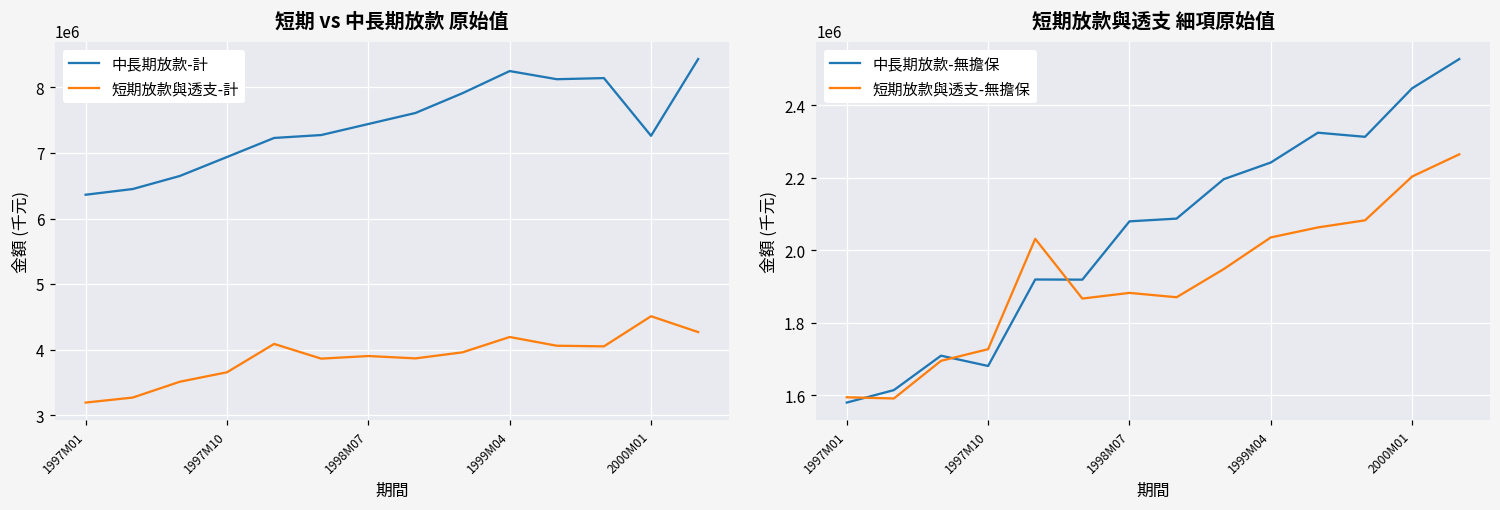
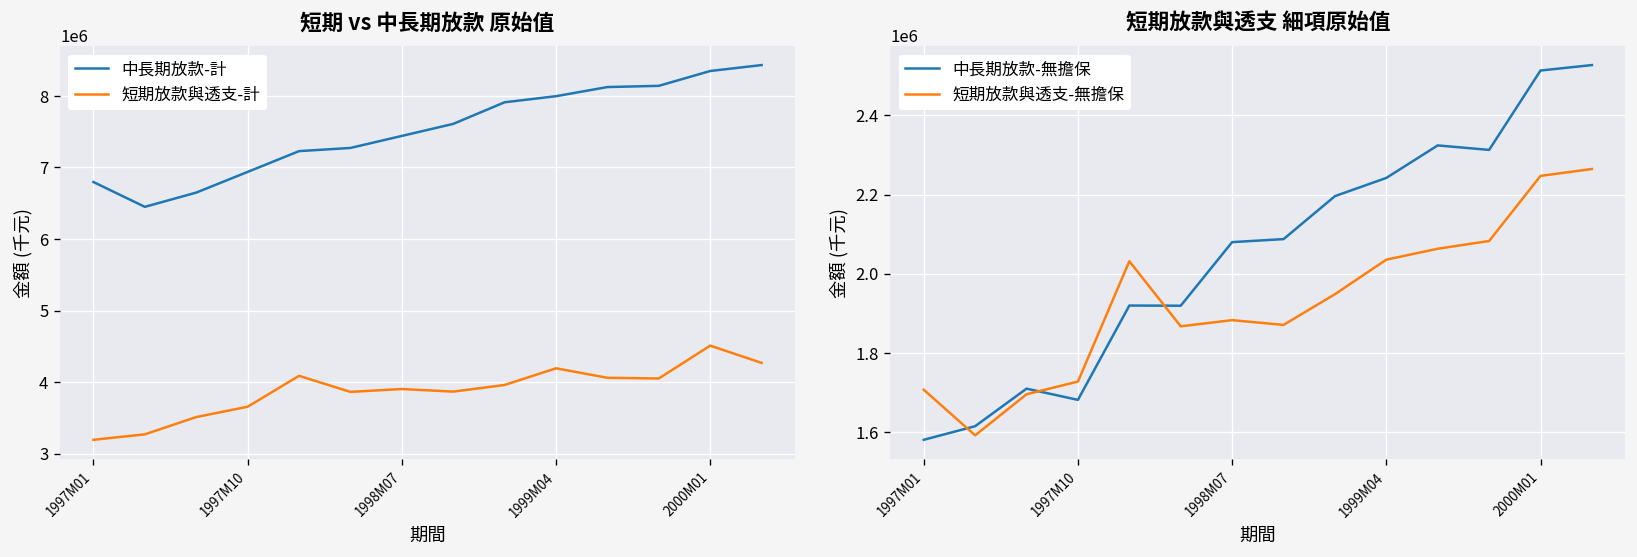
  {
    "短期 vs 中長期放款 原始值": {
      "中長期放款-計": {
-       "1997M01": 6400000,
+       "1997M01": 6800000,
        "1997M10": 6900000,
        "1998M07": 7400000,
-       "1999M04": 8200000,
-       "2000M01": 7300000
+       "1999M04": 8000000,
+       "2000M01": 8300000
      },
      "短期放款與透支-計": {
        "1997M01": 3200000,
        "1997M10": 3700000,
        "1998M07": 3900000,
        "1999M04": 4200000,
        "2000M01": 4500000
      }
    },
    "短期放款與透支 細項原始值": {
      "中長期放款-無擔保": {
        "1997M01": 1580000,
        "1997M10": 1680000,
        "1998M07": 2080000,
        "1999M04": 2240000,
-       "2000M01": 2450000
+       "2000M01": 2510000
      },
      "短期放款與透支-無擔保": {
-       "1997M01": 1590000,
+       "1997M01": 1710000,
        "1997M10": 1730000,
        "1998M07": 1880000,
        "1999M04": 2040000,
-       "2000M01": 2200000
+       "2000M01": 2250000
      }
    }
  }
